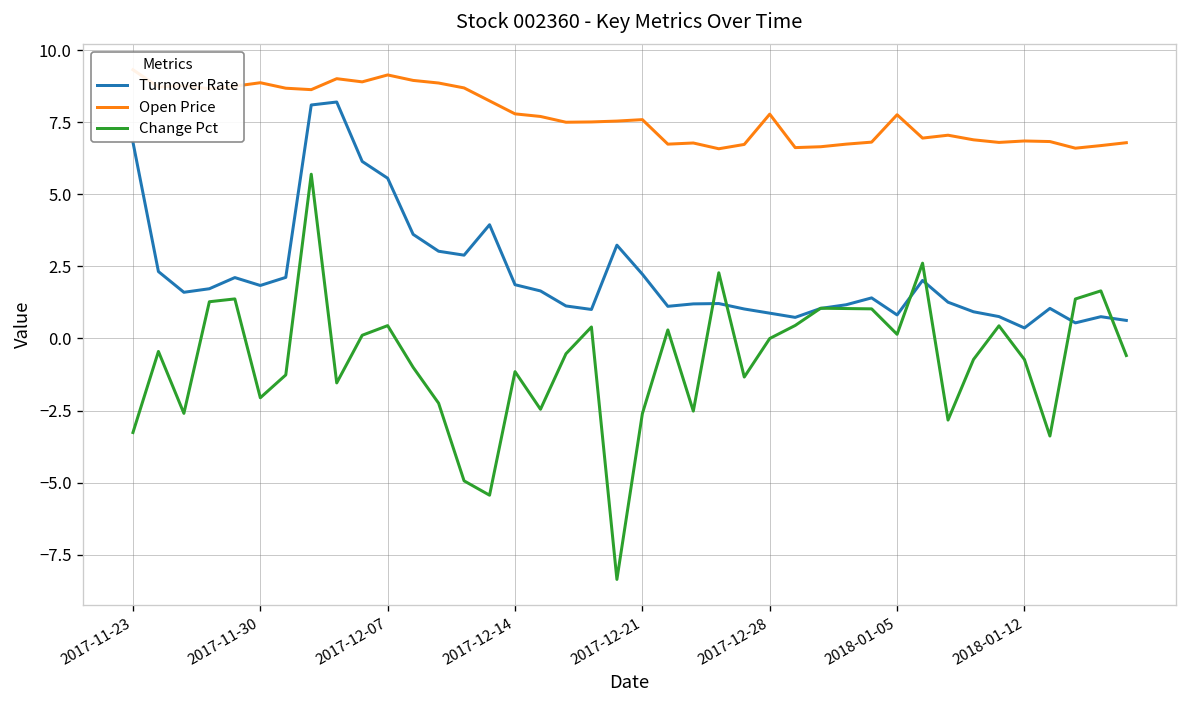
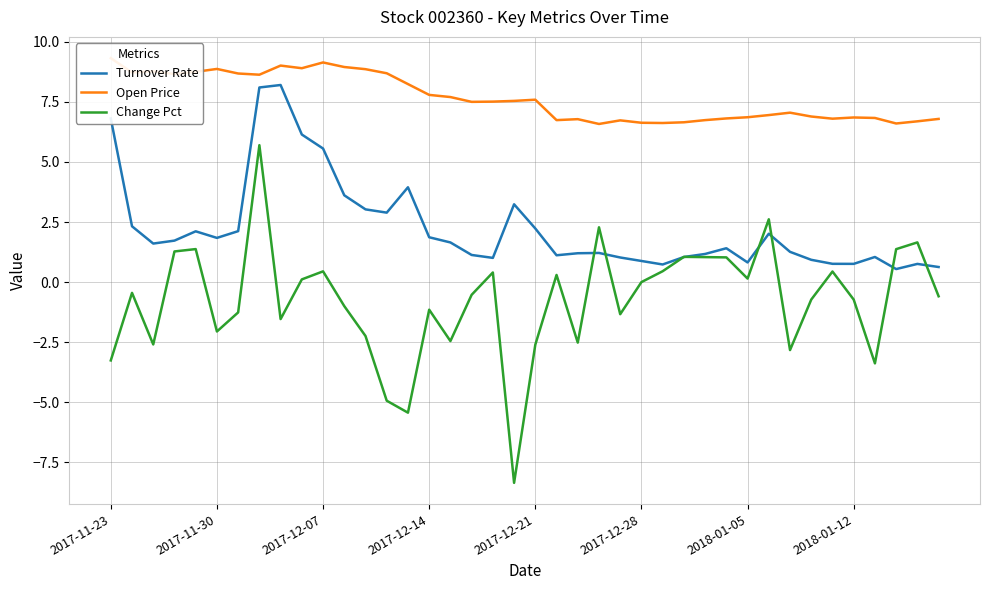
  {
    "Turnover Rate": {
      "2017-11-30": 1.8,
      "2017-12-07": 5.6,
      "2017-12-14": 1.9,
      "2017-12-21": 2.2,
      "2017-12-28": 0.9,
      "2018-01-05": 0.8,
-     "2018-01-12": 0.4
+     "2018-01-12": 0.8
    },
    "Open Price": {
      "2017-11-30": 8.9,
      "2017-12-07": 9.1,
      "2017-12-14": 7.8,
      "2017-12-21": 7.6,
-     "2017-12-28": 7.8,
-     "2018-01-05": 7.8,
+     "2017-12-28": 6.6,
+     "2018-01-05": 6.9,
      "2018-01-12": 6.9
    },
    "Change Pct": {
      "2017-11-23": -3.3,
      "2017-11-30": -2.1,
      "2017-12-07": 0.4,
      "2017-12-14": -1.1,
      "2017-12-21": -2.6,
      "2017-12-28": 0.0,
      "2018-01-05": 0.1,
      "2018-01-12": -0.7
    }
  }
